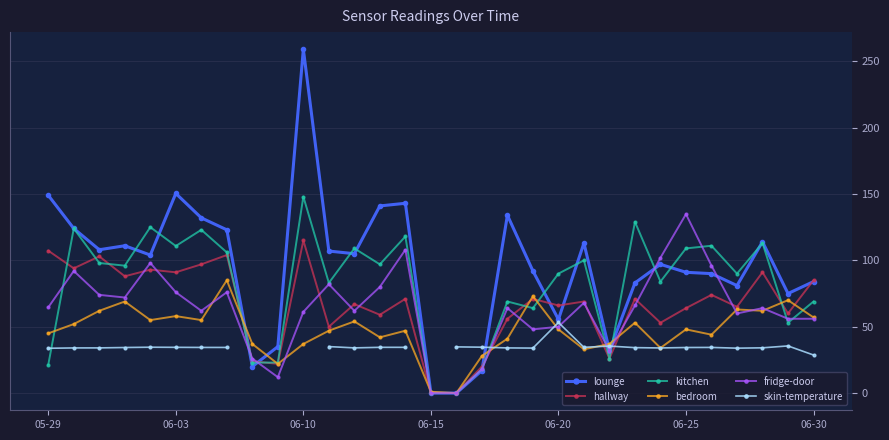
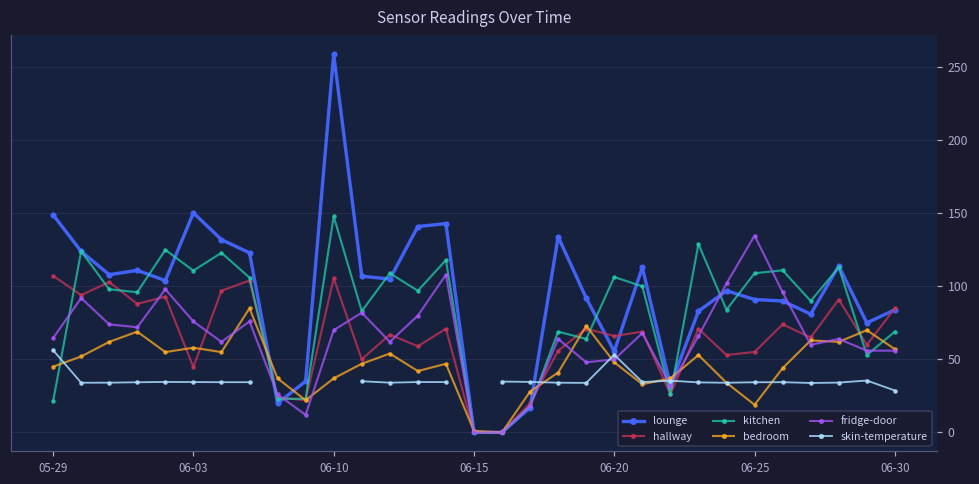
  {
    "lounge": {
      "05-29": 149,
      "06-03": 150,
      "06-10": 259,
      "06-20": 56,
      "06-25": 91
    },
    "hallway": {
      "05-29": 107,
-     "06-03": 91,
-     "06-10": 115,
+     "06-03": 45,
+     "06-10": 106,
      "06-20": 66,
-     "06-25": 64
+     "06-25": 55
    },
    "kitchen": {
      "05-29": 21,
      "06-03": 111,
      "06-10": 148,
-     "06-20": 90,
+     "06-20": 106,
      "06-25": 109,
      "06-30": 69
    },
    "bedroom": {
      "05-29": 45,
      "06-03": 58,
      "06-10": 37,
      "06-20": 48,
-     "06-25": 48
+     "06-25": 19
    },
    "fridge-door": {
      "05-29": 65,
      "06-03": 76,
-     "06-10": 61,
+     "06-10": 70,
      "06-20": 50,
      "06-25": 135
    },
    "skin-temperature": {
-     "05-29": 34,
+     "05-29": 56,
      "06-03": 34,
      "06-20": 53,
      "06-25": 34,
      "06-30": 29
    }
  }
